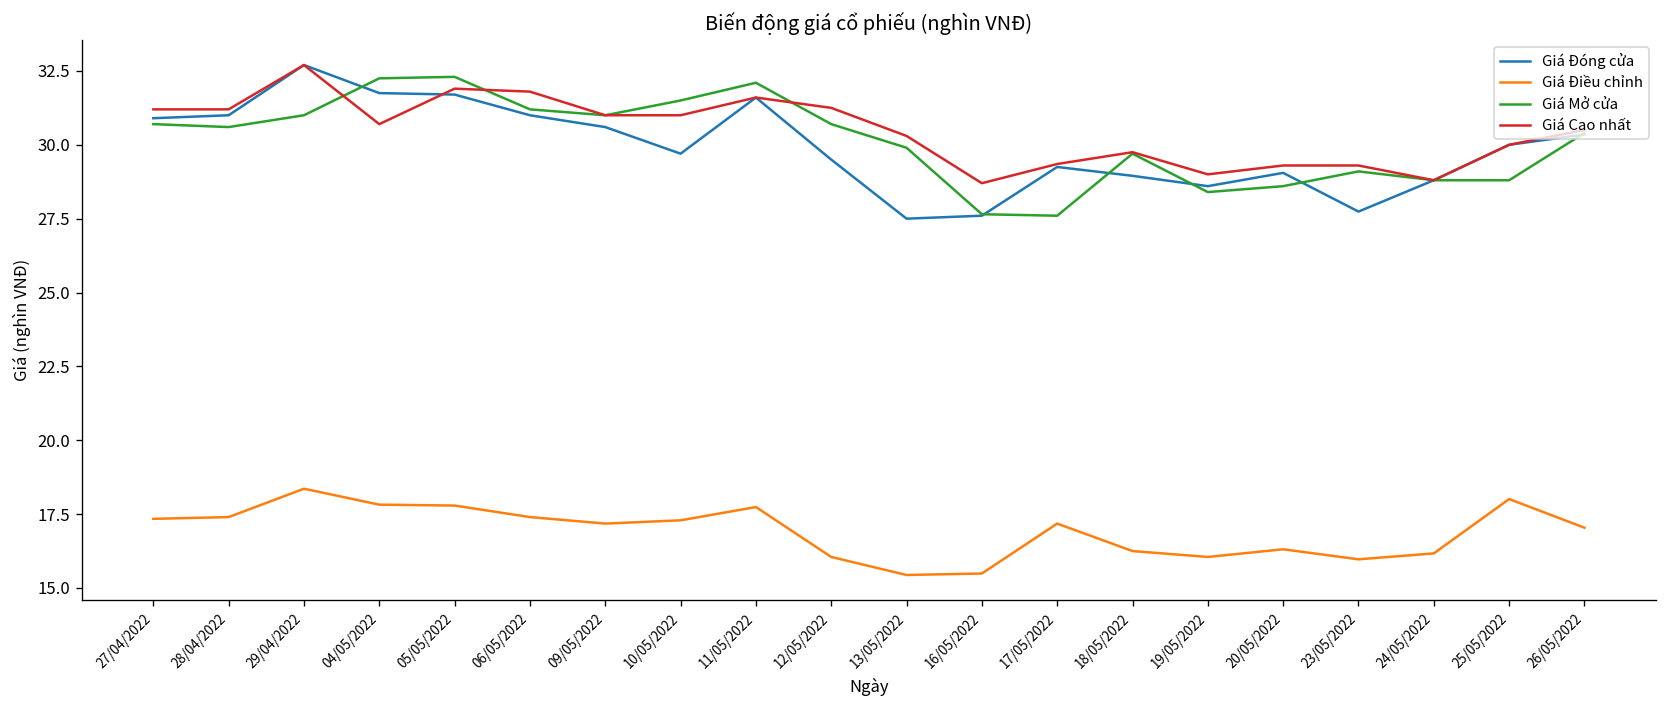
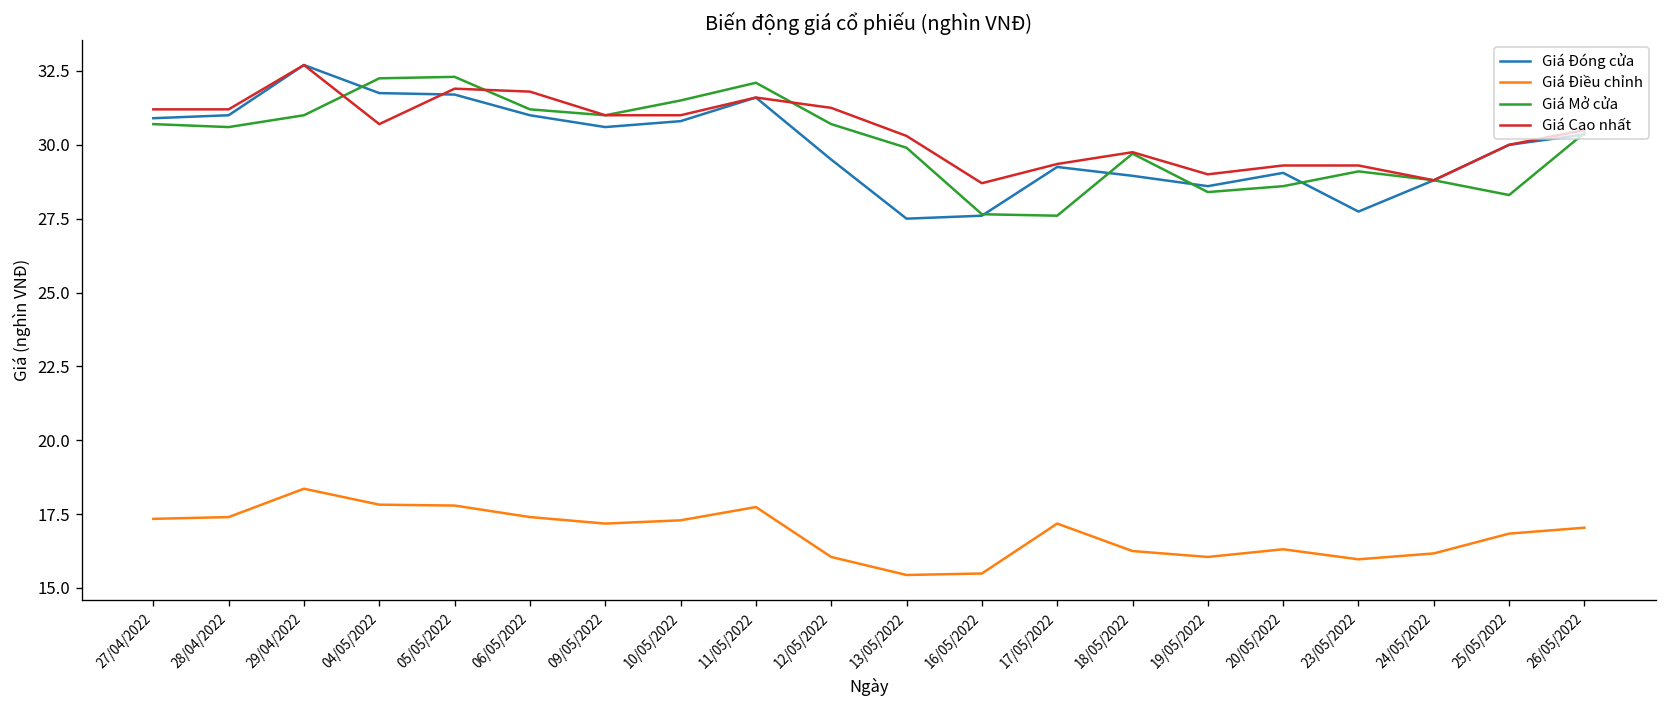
  {
    "Giá Đóng cửa": {
      "27/04/2022": 30.9,
      "28/04/2022": 31.0,
      "04/05/2022": 31.8,
      "05/05/2022": 31.7,
      "06/05/2022": 31.0,
      "09/05/2022": 30.6,
-     "10/05/2022": 29.7,
+     "10/05/2022": 30.8,
      "12/05/2022": 29.5,
      "13/05/2022": 27.5,
      "18/05/2022": 29.0,
      "19/05/2022": 28.6,
      "20/05/2022": 29.1,
      "23/05/2022": 27.7
    },
    "Giá Điều chỉnh": {
      "27/04/2022": 17.3,
      "28/04/2022": 17.4,
      "29/04/2022": 18.4,
      "04/05/2022": 17.8,
      "05/05/2022": 17.8,
      "06/05/2022": 17.4,
      "09/05/2022": 17.2,
      "10/05/2022": 17.3,
      "11/05/2022": 17.7,
      "12/05/2022": 16.1,
      "13/05/2022": 15.4,
      "16/05/2022": 15.5,
      "17/05/2022": 17.2,
      "18/05/2022": 16.3,
      "19/05/2022": 16.1,
      "20/05/2022": 16.3,
      "23/05/2022": 16.0,
      "24/05/2022": 16.2,
-     "25/05/2022": 18.0,
+     "25/05/2022": 16.8,
      "26/05/2022": 17.0
    },
    "Giá Mở cửa": {
      "27/04/2022": 30.7,
      "28/04/2022": 30.6,
      "29/04/2022": 31.0,
      "04/05/2022": 32.3,
      "05/05/2022": 32.3,
      "06/05/2022": 31.2,
      "10/05/2022": 31.5,
      "11/05/2022": 32.1,
      "12/05/2022": 30.7,
      "13/05/2022": 29.9,
      "17/05/2022": 27.6,
      "19/05/2022": 28.4,
      "20/05/2022": 28.6,
      "23/05/2022": 29.1,
-     "25/05/2022": 28.8
+     "25/05/2022": 28.3
    },
    "Giá Cao nhất": {
      "27/04/2022": 31.2,
      "28/04/2022": 31.2,
      "04/05/2022": 30.7,
      "05/05/2022": 31.9,
      "06/05/2022": 31.8,
      "10/05/2022": 31.0,
      "12/05/2022": 31.3,
      "13/05/2022": 30.3,
      "16/05/2022": 28.7,
      "19/05/2022": 29.0,
      "20/05/2022": 29.3,
      "23/05/2022": 29.3
    }
  }
